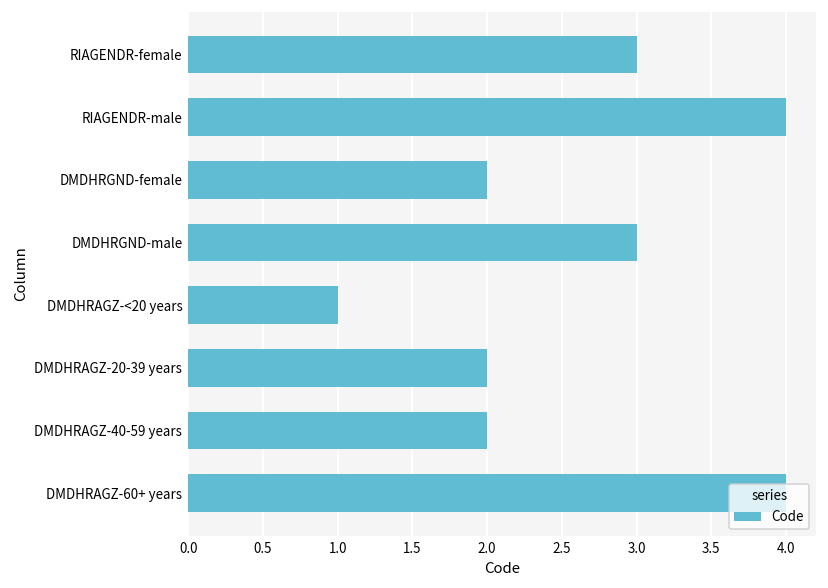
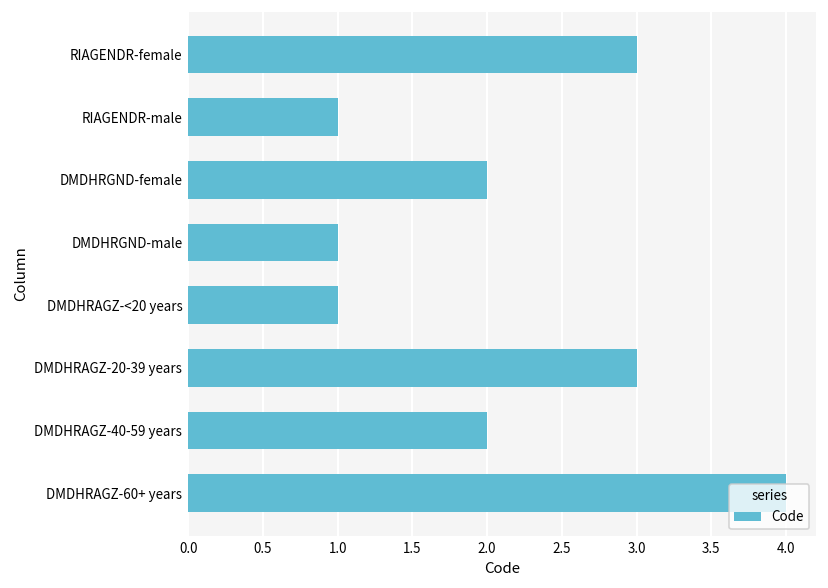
  {
    "RIAGENDR-female": 3,
-   "RIAGENDR-male": 4,
+   "RIAGENDR-male": 1,
    "DMDHRGND-female": 2,
-   "DMDHRGND-male": 3,
+   "DMDHRGND-male": 1,
    "DMDHRAGZ-<20 years": 1,
-   "DMDHRAGZ-20-39 years": 2,
+   "DMDHRAGZ-20-39 years": 3,
    "DMDHRAGZ-40-59 years": 2
  }
